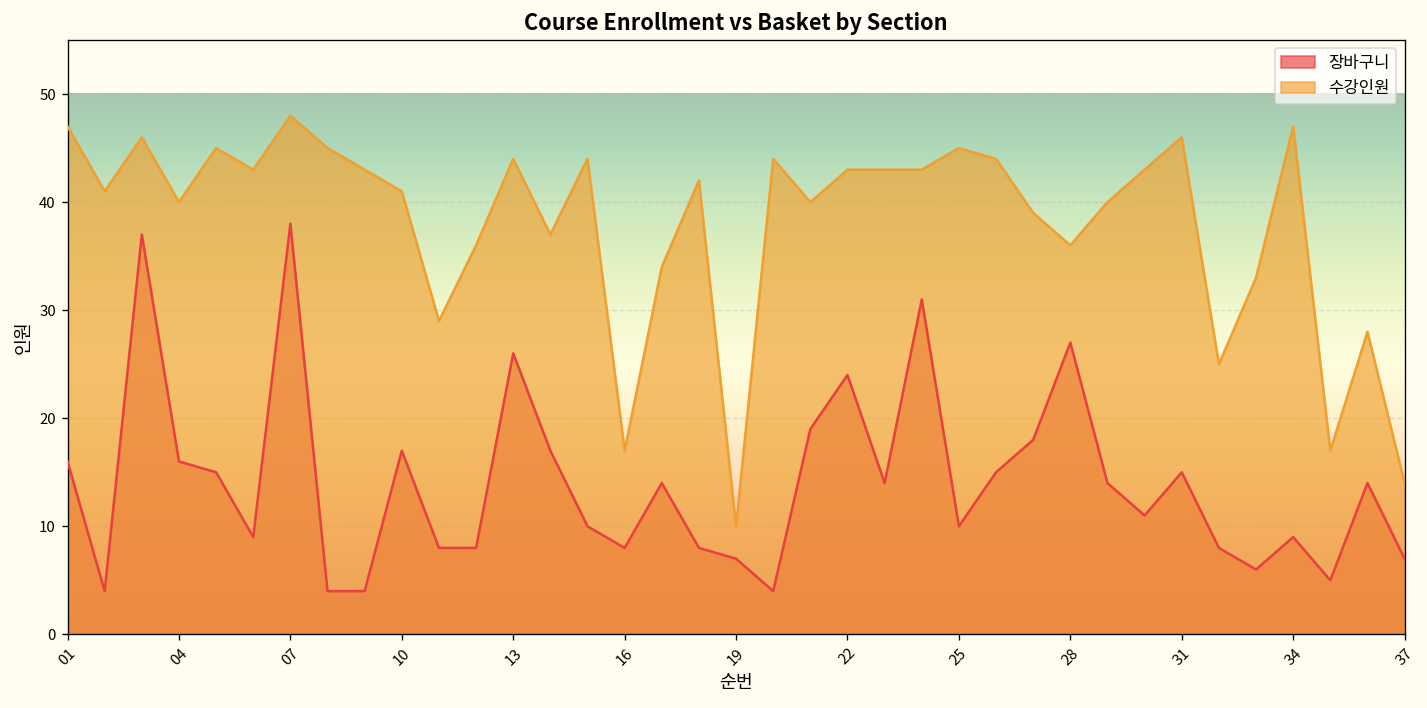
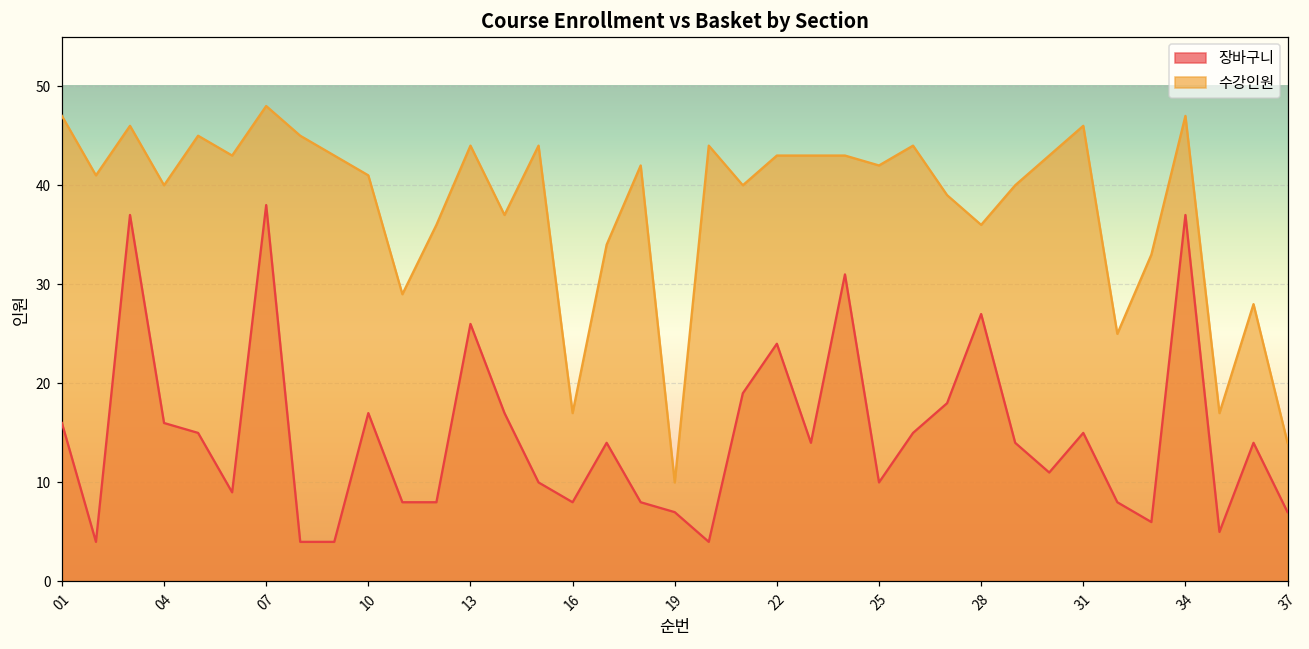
  {
    "장바구니": {
      "01": 16,
      "04": 16,
      "07": 38,
      "10": 17,
      "13": 26,
      "16": 8,
      "19": 7,
      "22": 24,
      "25": 10,
      "28": 27,
      "31": 15,
-     "34": 9,
+     "34": 37,
      "37": 7
    },
    "수강인원": {
      "01": 47,
      "04": 40,
      "07": 48,
      "10": 41,
      "13": 44,
      "16": 17,
      "19": 10,
      "22": 43,
-     "25": 45,
+     "25": 42,
      "28": 36,
      "31": 46,
      "34": 47,
      "37": 14
    }
  }
